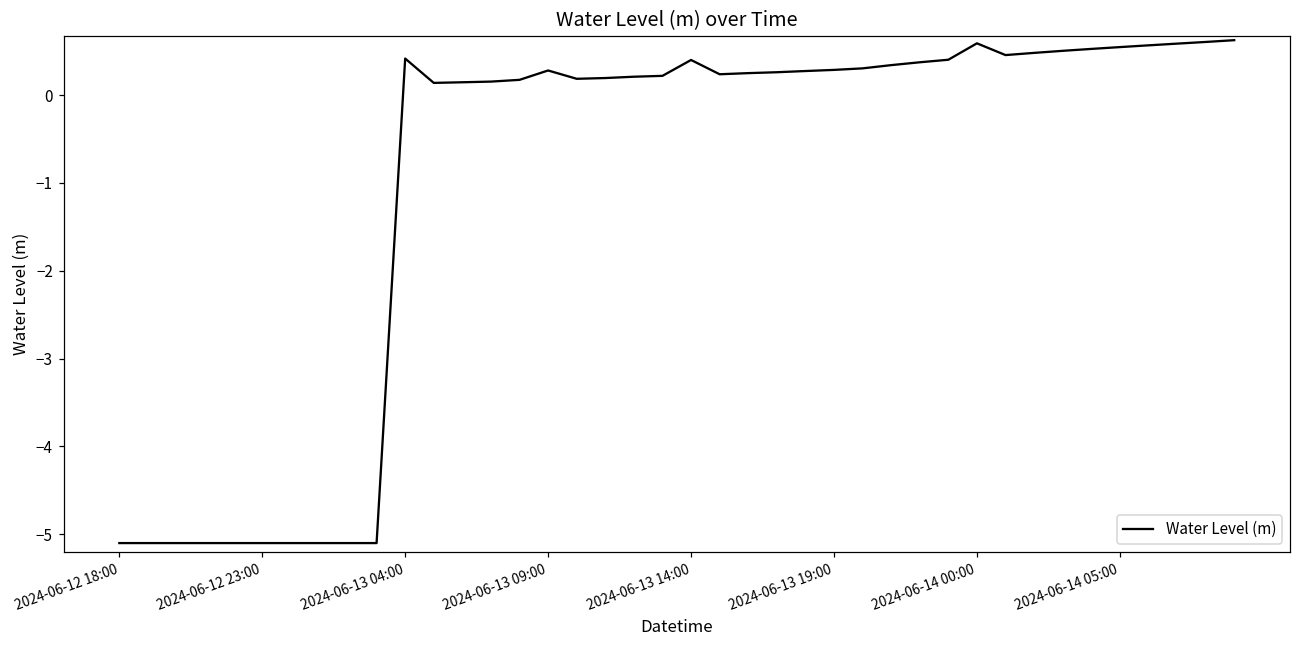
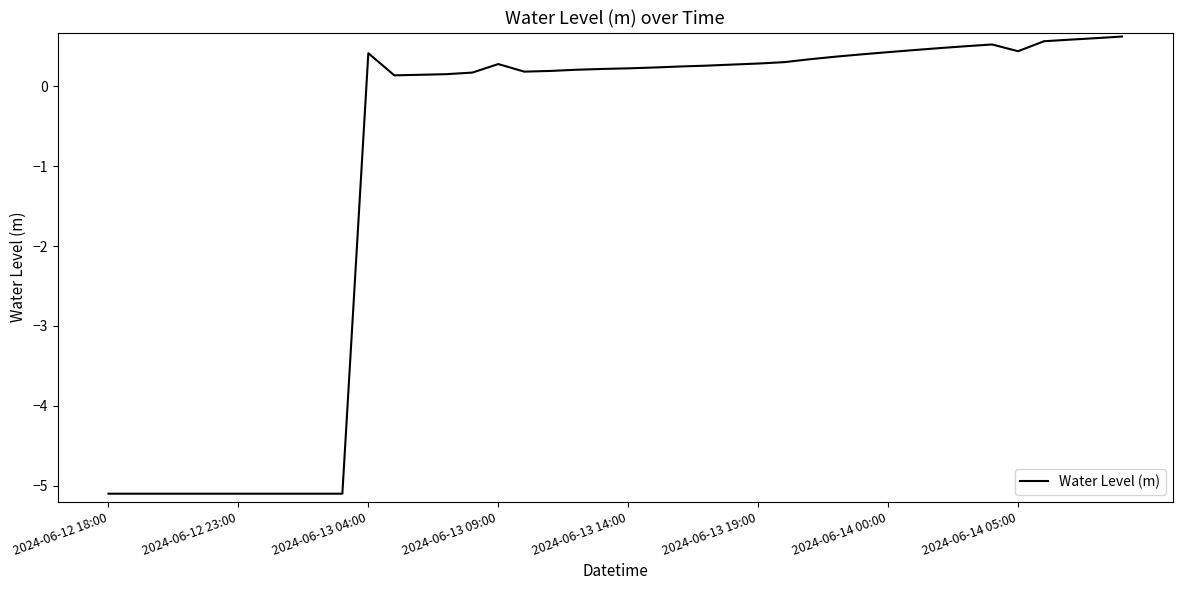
  {
    "2024-06-12 18:00": -5.1,
    "2024-06-12 23:00": -5.1,
    "2024-06-13 04:00": 0.4,
    "2024-06-13 09:00": 0.3,
-   "2024-06-13 14:00": 0.4,
+   "2024-06-13 14:00": 0.2,
    "2024-06-13 19:00": 0.3,
-   "2024-06-14 00:00": 0.6,
-   "2024-06-14 05:00": 0.5
+   "2024-06-14 00:00": 0.4,
+   "2024-06-14 05:00": 0.4
  }
